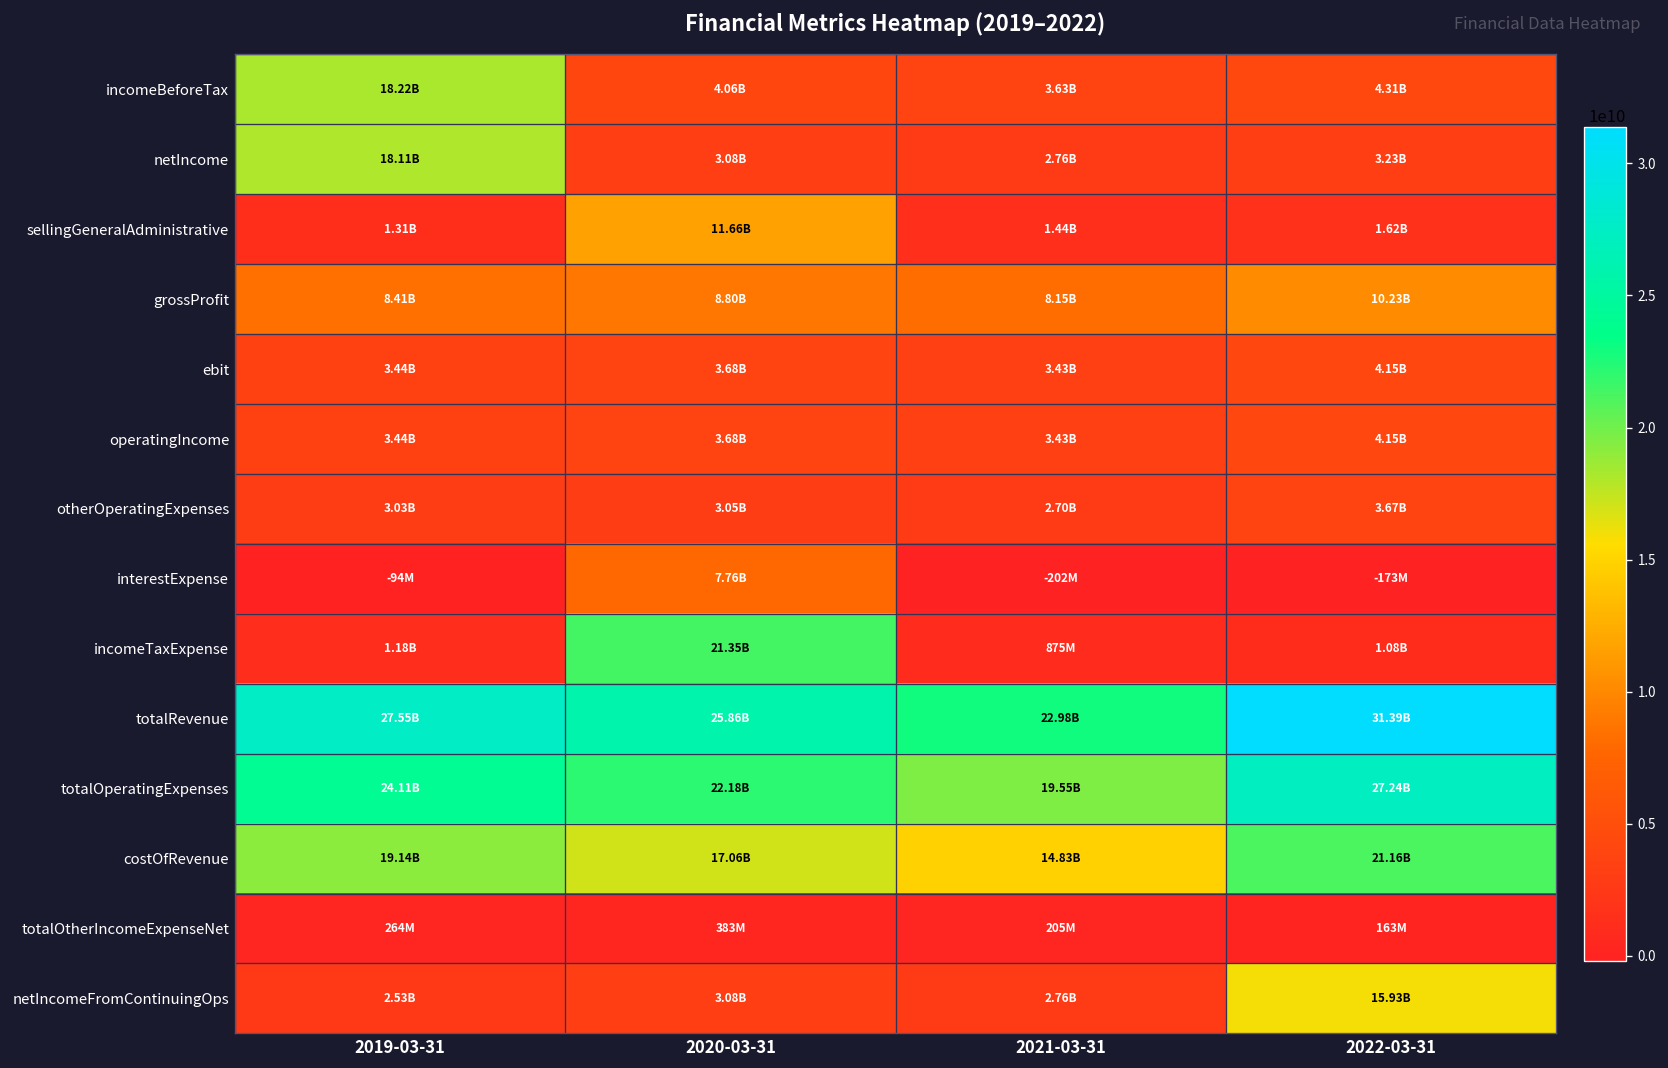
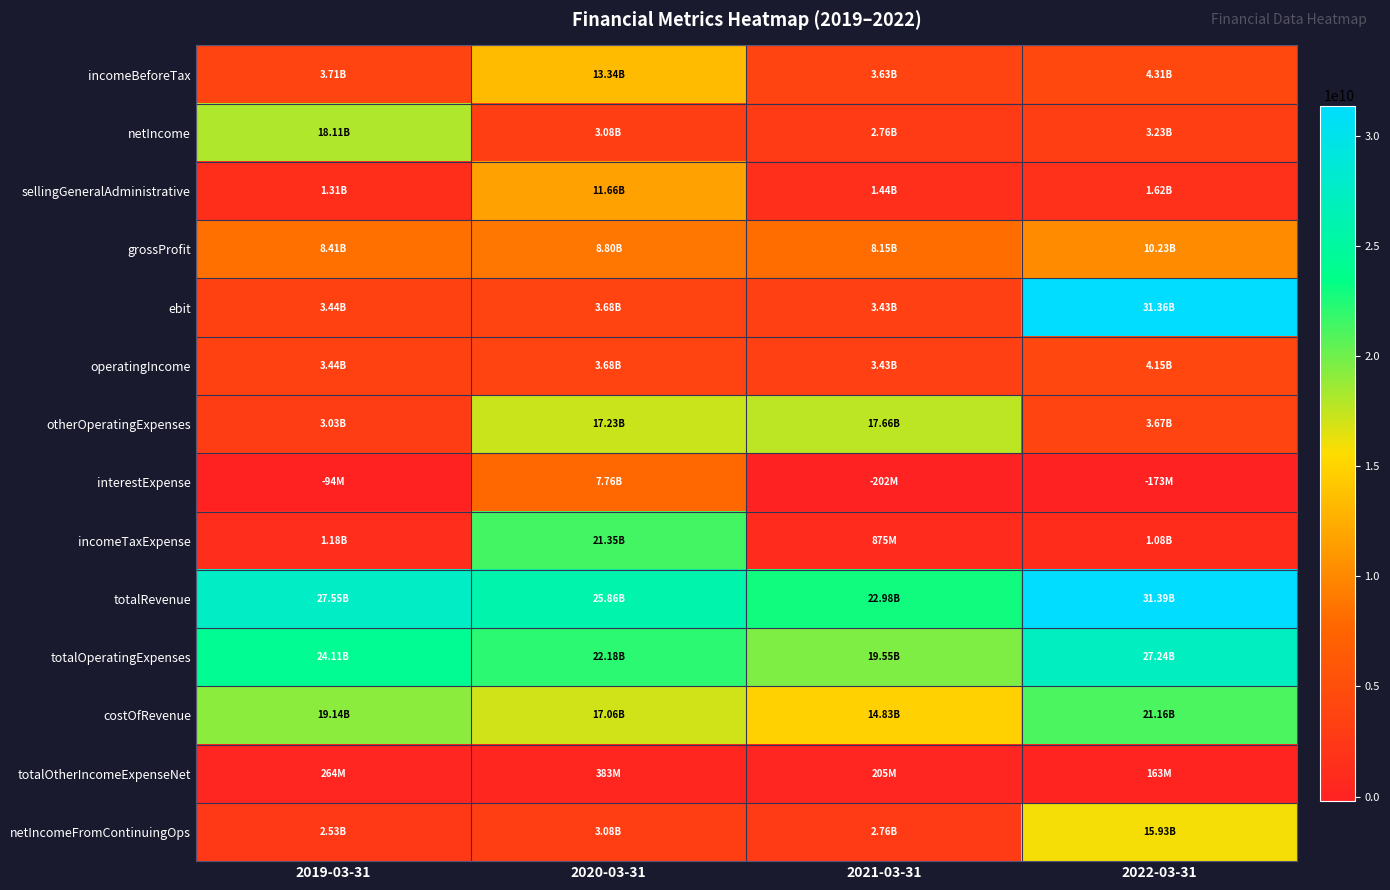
  {
    "incomeBeforeTax": {
-     "2019-03-31": "18.22B",
-     "2020-03-31": "4.06B",
+     "2019-03-31": "3.71B",
+     "2020-03-31": "13.34B",
      "2021-03-31": "3.63B",
      "2022-03-31": "4.31B"
    },
    "netIncome": {
      "2019-03-31": "18.11B",
      "2020-03-31": "3.08B",
      "2021-03-31": "2.76B",
      "2022-03-31": "3.23B"
    },
    "sellingGeneralAdministrative": {
      "2019-03-31": "1.31B",
      "2020-03-31": "11.66B",
      "2021-03-31": "1.44B",
      "2022-03-31": "1.62B"
    },
    "grossProfit": {
      "2019-03-31": "8.41B",
      "2020-03-31": "8.80B",
      "2021-03-31": "8.15B",
      "2022-03-31": "10.23B"
    },
    "ebit": {
      "2019-03-31": "3.44B",
      "2020-03-31": "3.68B",
      "2021-03-31": "3.43B",
-     "2022-03-31": "4.15B"
+     "2022-03-31": "31.36B"
    },
    "operatingIncome": {
      "2019-03-31": "3.44B",
      "2020-03-31": "3.68B",
      "2021-03-31": "3.43B",
      "2022-03-31": "4.15B"
    },
    "otherOperatingExpenses": {
      "2019-03-31": "3.03B",
-     "2020-03-31": "3.05B",
-     "2021-03-31": "2.70B",
+     "2020-03-31": "17.23B",
+     "2021-03-31": "17.66B",
      "2022-03-31": "3.67B"
    },
    "interestExpense": {
      "2019-03-31": "-94M",
      "2020-03-31": "7.76B",
      "2021-03-31": "-202M",
      "2022-03-31": "-173M"
    },
    "incomeTaxExpense": {
      "2019-03-31": "1.18B",
      "2020-03-31": "21.35B",
      "2021-03-31": "875M",
      "2022-03-31": "1.08B"
    },
    "totalRevenue": {
      "2019-03-31": "27.55B",
      "2020-03-31": "25.86B",
      "2021-03-31": "22.98B",
      "2022-03-31": "31.39B"
    },
    "totalOperatingExpenses": {
      "2019-03-31": "24.11B",
      "2020-03-31": "22.18B",
      "2021-03-31": "19.55B",
      "2022-03-31": "27.24B"
    },
    "costOfRevenue": {
      "2019-03-31": "19.14B",
      "2020-03-31": "17.06B",
      "2021-03-31": "14.83B",
      "2022-03-31": "21.16B"
    },
    "totalOtherIncomeExpenseNet": {
      "2019-03-31": "264M",
      "2020-03-31": "383M",
      "2021-03-31": "205M",
      "2022-03-31": "163M"
    },
    "netIncomeFromContinuingOps": {
      "2019-03-31": "2.53B",
      "2020-03-31": "3.08B",
      "2021-03-31": "2.76B",
      "2022-03-31": "15.93B"
    }
  }
